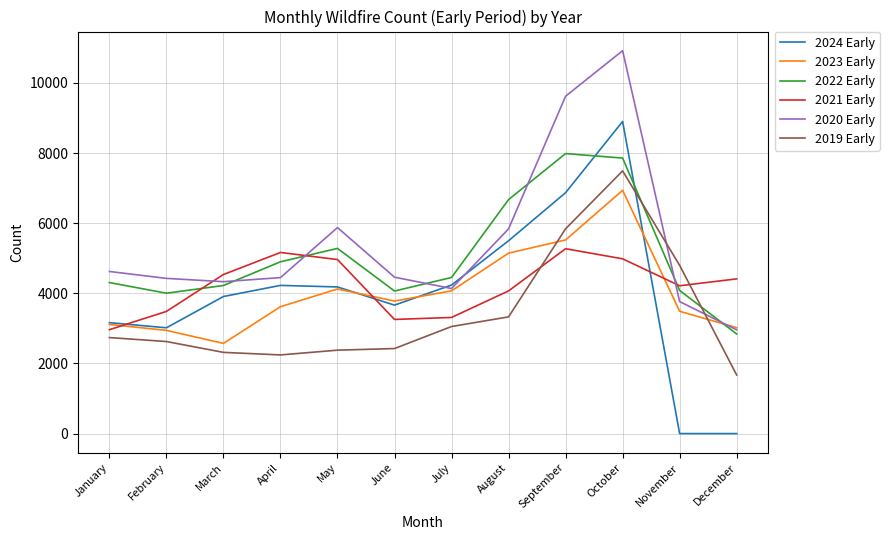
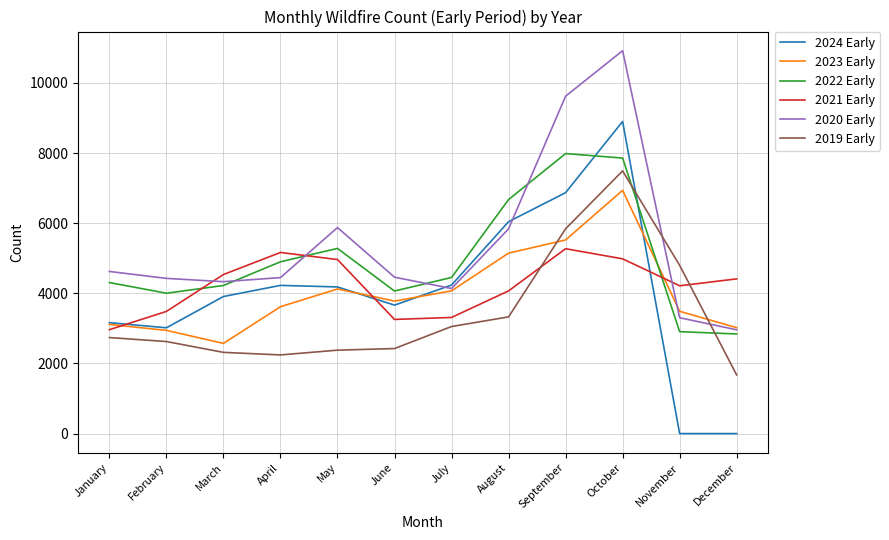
  {
    "2024 Early": {
      "February": 3000,
      "March": 3900,
      "April": 4200,
      "June": 3700,
      "July": 4200,
-     "August": 5500,
+     "August": 6000,
      "September": 6900,
      "October": 8900,
      "November": 0,
      "December": 0
    },
    "2023 Early": {
      "February": 2900,
      "March": 2600,
      "April": 3600,
      "June": 3800,
      "August": 5100,
      "September": 5500,
      "October": 6900,
      "November": 3500
    },
    "2022 Early": {
      "January": 4300,
      "February": 4000,
      "March": 4200,
      "April": 4900,
      "May": 5300,
      "June": 4100,
      "July": 4500,
      "August": 6700,
      "September": 8000,
      "October": 7900,
-     "November": 4100,
+     "November": 2900,
      "December": 2800
    },
    "2021 Early": {
      "January": 3000,
      "February": 3500,
      "March": 4500,
      "April": 5200,
      "May": 5000,
      "June": 3300,
      "July": 3300,
      "August": 4100,
      "September": 5300,
      "October": 5000,
      "November": 4200,
      "December": 4400
    },
    "2020 Early": {
      "January": 4600,
      "February": 4400,
      "March": 4300,
      "April": 4400,
      "May": 5900,
      "June": 4500,
      "August": 5800,
      "September": 9600,
      "October": 10900,
-     "November": 3800
+     "November": 3300
    },
    "2019 Early": {
      "January": 2700,
      "February": 2600,
      "March": 2300,
      "April": 2200,
      "May": 2400,
      "June": 2400,
      "July": 3100,
      "August": 3300,
      "September": 5800,
      "October": 7500,
      "November": 4800,
      "December": 1700
    }
  }
